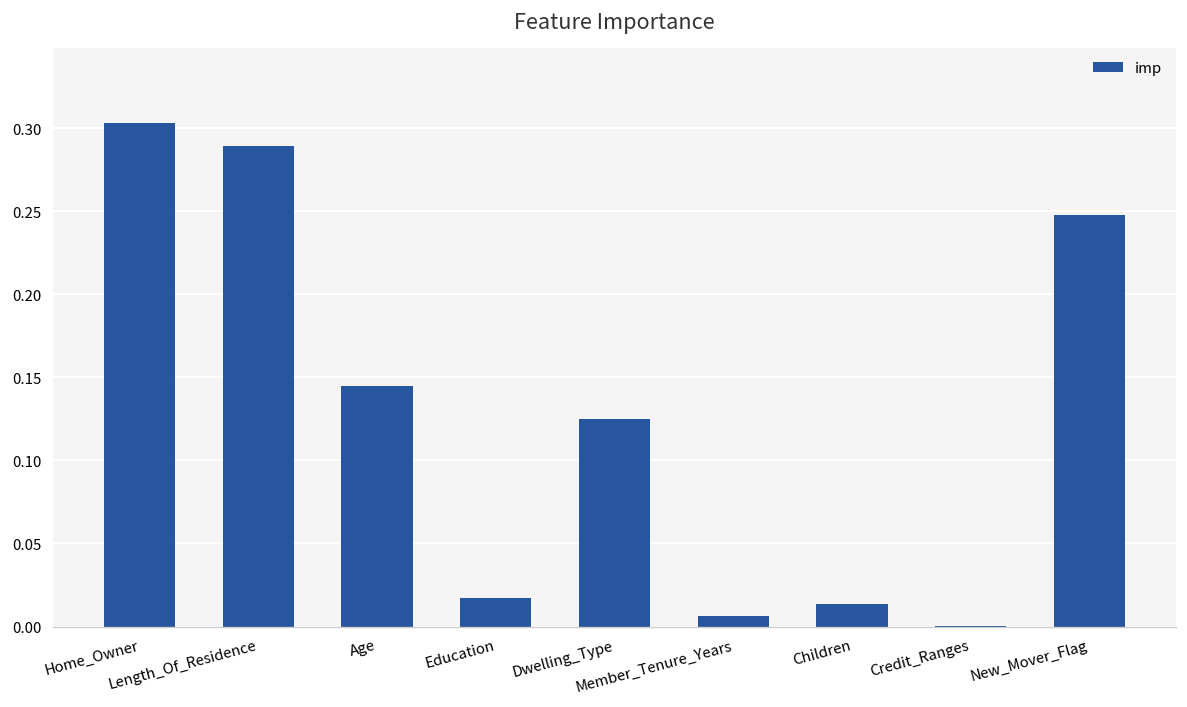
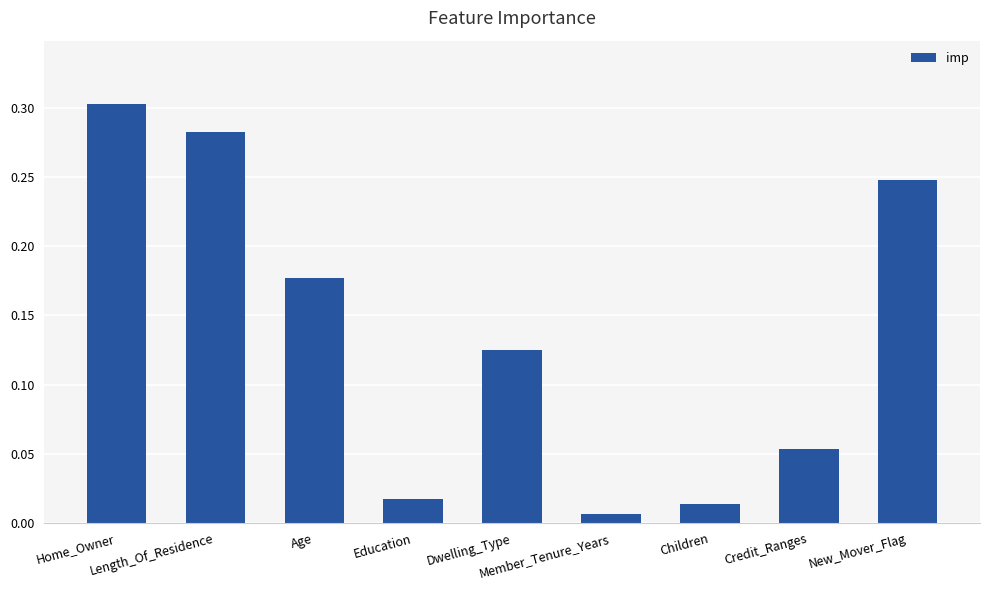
  {
    "Home_Owner": 0.303,
-   "Length_Of_Residence": 0.290,
-   "Age": 0.145,
+   "Length_Of_Residence": 0.282,
+   "Age": 0.177,
    "Education": 0.017,
    "Dwelling_Type": 0.125,
    "Member_Tenure_Years": 0.006,
    "Children": 0.013,
-   "Credit_Ranges": 0.000,
+   "Credit_Ranges": 0.053,
    "New_Mover_Flag": 0.248
  }
